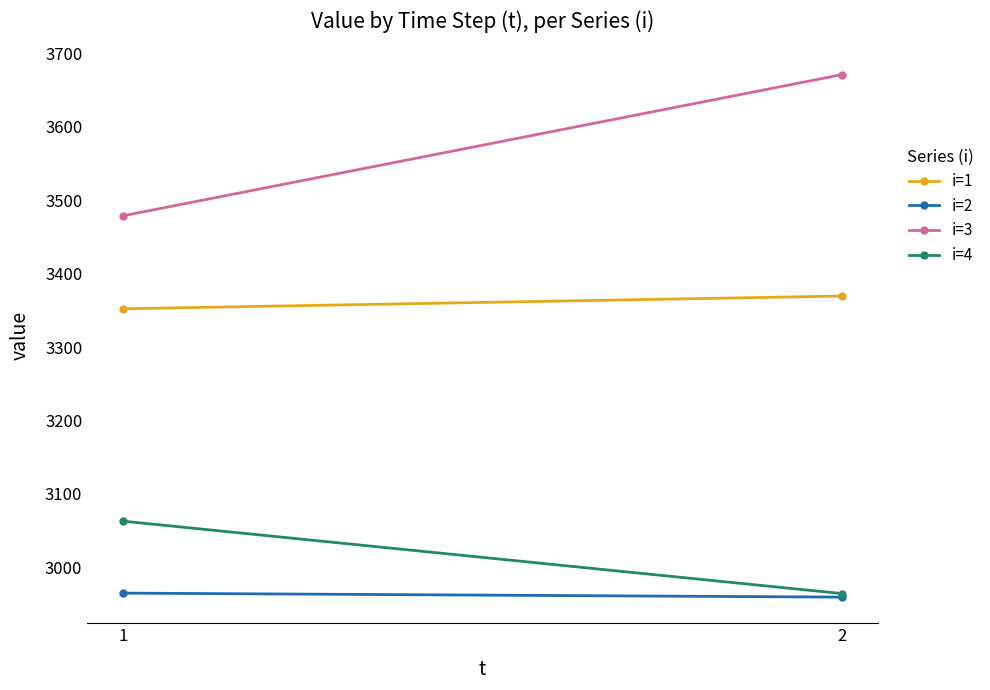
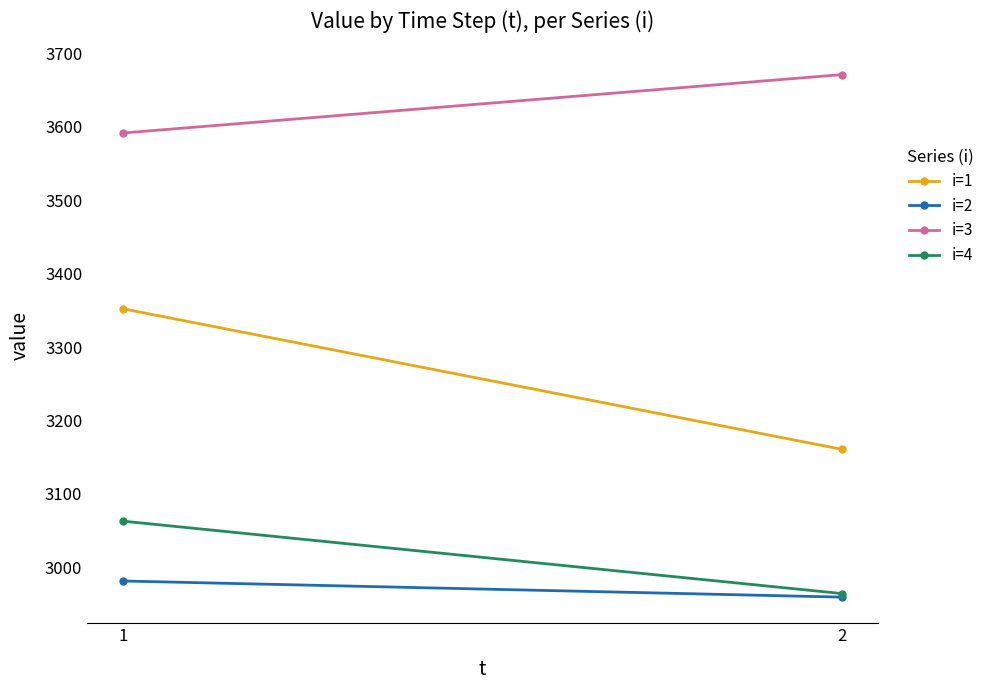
  {
    "i=1": {
      "1": 3350,
-     "2": 3370
+     "2": 3160
    },
    "i=2": {
-     "1": 2970,
+     "1": 2980,
      "2": 2960
    },
    "i=3": {
-     "1": 3480,
+     "1": 3590,
      "2": 3670
    },
    "i=4": {
      "1": 3060,
      "2": 2960
    }
  }
